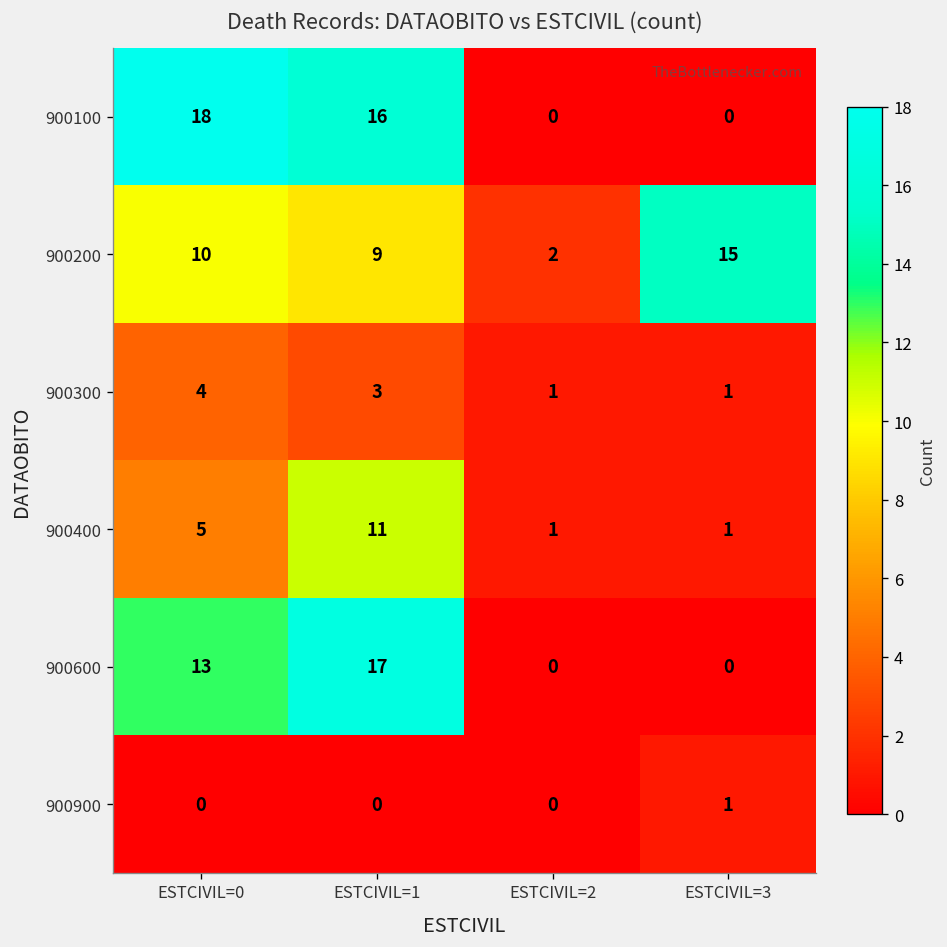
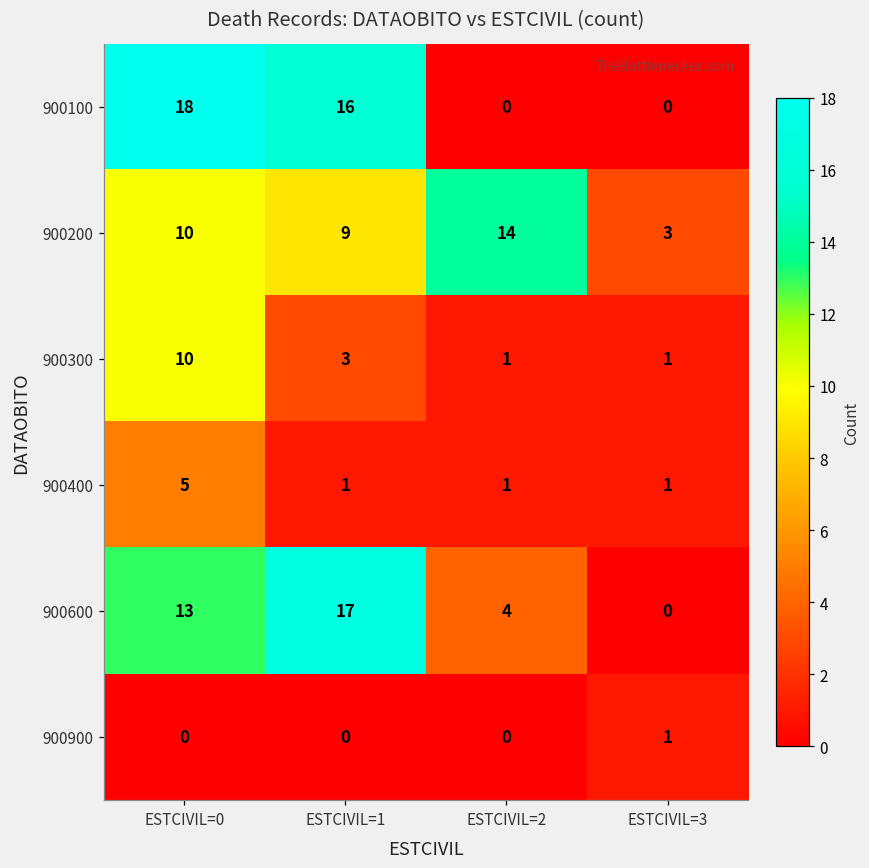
  {
    "900100": {
      "ESTCIVIL=0": 18,
      "ESTCIVIL=1": 16,
      "ESTCIVIL=2": 0
    },
    "900200": {
      "ESTCIVIL=0": 10,
      "ESTCIVIL=1": 9,
-     "ESTCIVIL=2": 2,
-     "ESTCIVIL=3": 15
+     "ESTCIVIL=2": 14,
+     "ESTCIVIL=3": 3
    },
    "900300": {
-     "ESTCIVIL=0": 4,
+     "ESTCIVIL=0": 10,
      "ESTCIVIL=1": 3,
      "ESTCIVIL=2": 1,
      "ESTCIVIL=3": 1
    },
    "900400": {
      "ESTCIVIL=0": 5,
-     "ESTCIVIL=1": 11,
+     "ESTCIVIL=1": 1,
      "ESTCIVIL=2": 1,
      "ESTCIVIL=3": 1
    },
    "900600": {
      "ESTCIVIL=0": 13,
      "ESTCIVIL=1": 17,
-     "ESTCIVIL=2": 0,
+     "ESTCIVIL=2": 4,
      "ESTCIVIL=3": 0
    },
    "900900": {
      "ESTCIVIL=0": 0,
      "ESTCIVIL=1": 0,
      "ESTCIVIL=2": 0,
      "ESTCIVIL=3": 1
    }
  }
